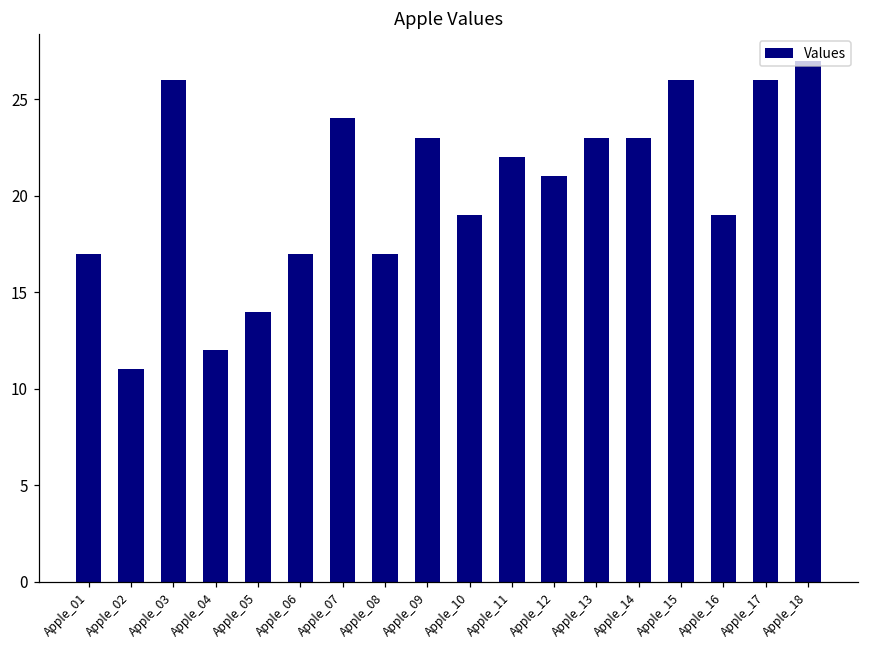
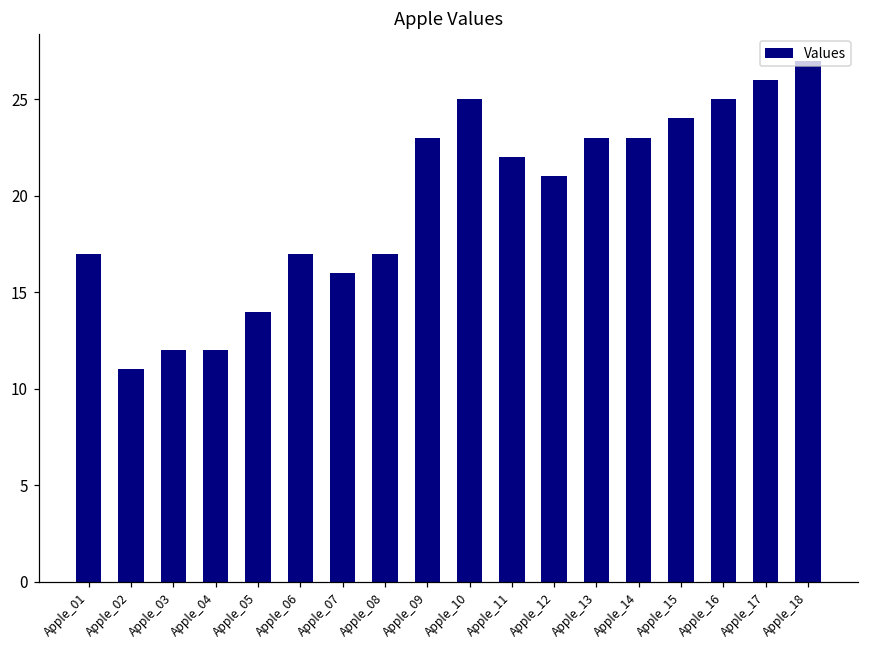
  {
    "Apple_01": 17,
    "Apple_02": 11,
-   "Apple_03": 26,
+   "Apple_03": 12,
    "Apple_04": 12,
    "Apple_05": 14,
    "Apple_06": 17,
-   "Apple_07": 24,
+   "Apple_07": 16,
    "Apple_08": 17,
    "Apple_09": 23,
-   "Apple_10": 19,
+   "Apple_10": 25,
    "Apple_11": 22,
    "Apple_12": 21,
    "Apple_13": 23,
    "Apple_14": 23,
-   "Apple_15": 26,
-   "Apple_16": 19,
+   "Apple_15": 24,
+   "Apple_16": 25,
    "Apple_17": 26
  }
